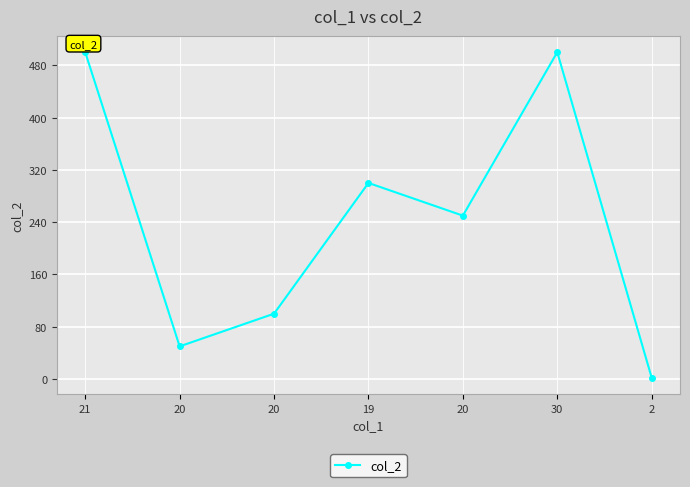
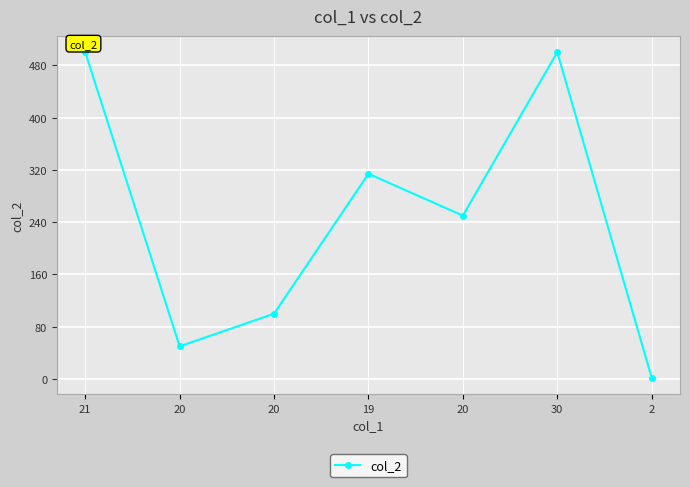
  {
-   "19": 300,
+   "19": 310,
    "30": 500,
    "2": 0
  }
